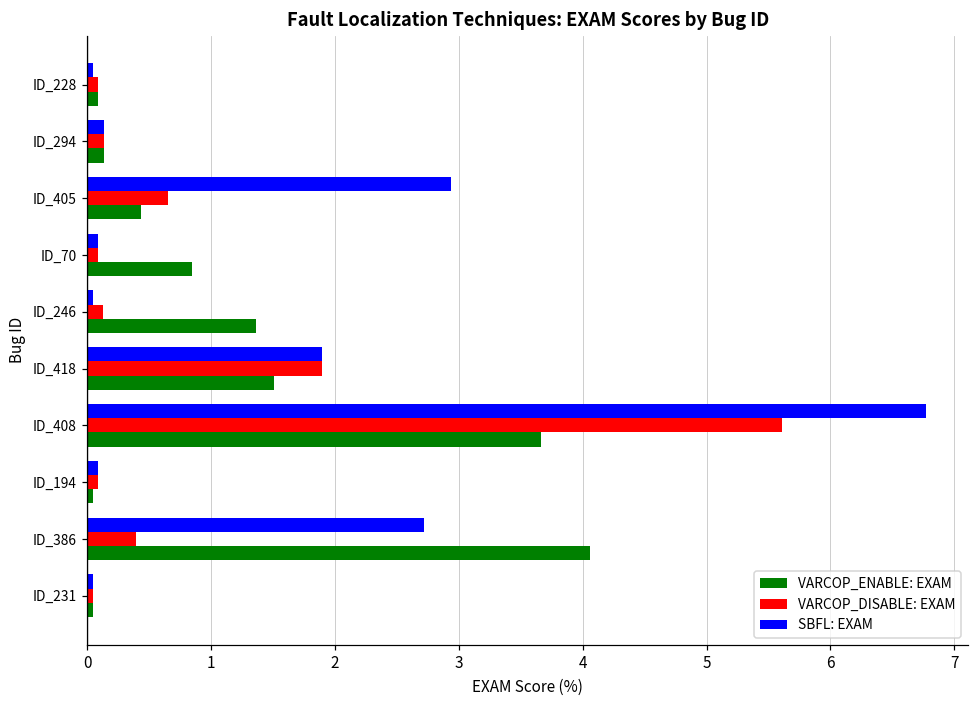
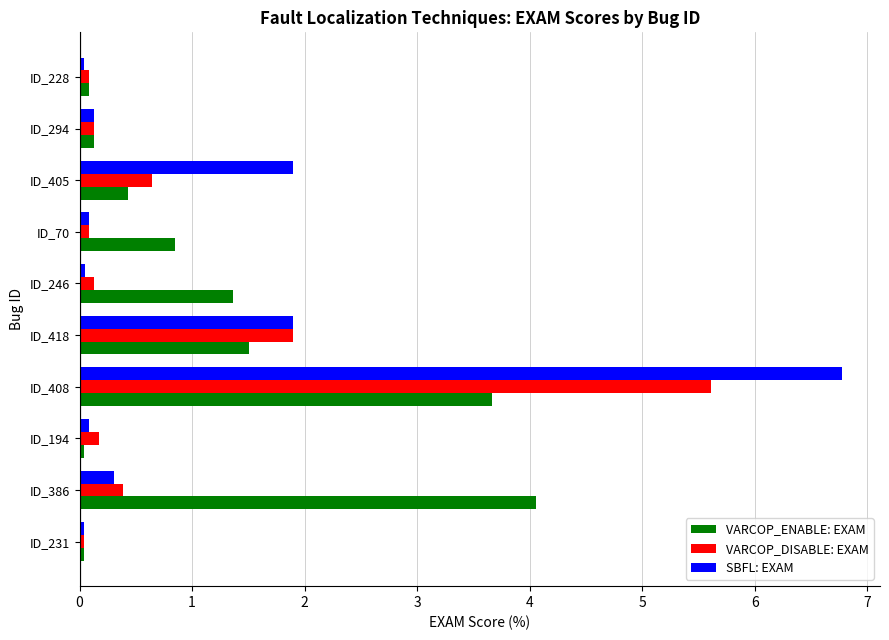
  {
    "VARCOP_ENABLE: EXAM": {
      "ID_228": 0.09,
      "ID_294": 0.13,
      "ID_405": 0.43,
      "ID_70": 0.85,
      "ID_246": 1.36,
      "ID_418": 1.51,
      "ID_408": 3.67,
      "ID_194": 0.04,
      "ID_386": 4.06,
      "ID_231": 0.04
    },
    "VARCOP_DISABLE: EXAM": {
      "ID_228": 0.09,
      "ID_294": 0.13,
      "ID_405": 0.65,
      "ID_70": 0.09,
      "ID_246": 0.13,
      "ID_418": 1.90,
      "ID_408": 5.61,
-     "ID_194": 0.09,
+     "ID_194": 0.17,
      "ID_386": 0.39,
      "ID_231": 0.04
    },
    "SBFL: EXAM": {
      "ID_228": 0.04,
      "ID_294": 0.13,
-     "ID_405": 2.93,
+     "ID_405": 1.90,
      "ID_70": 0.09,
      "ID_246": 0.05,
      "ID_418": 1.90,
      "ID_408": 6.77,
      "ID_194": 0.09,
-     "ID_386": 2.71,
+     "ID_386": 0.30,
      "ID_231": 0.04
    }
  }
